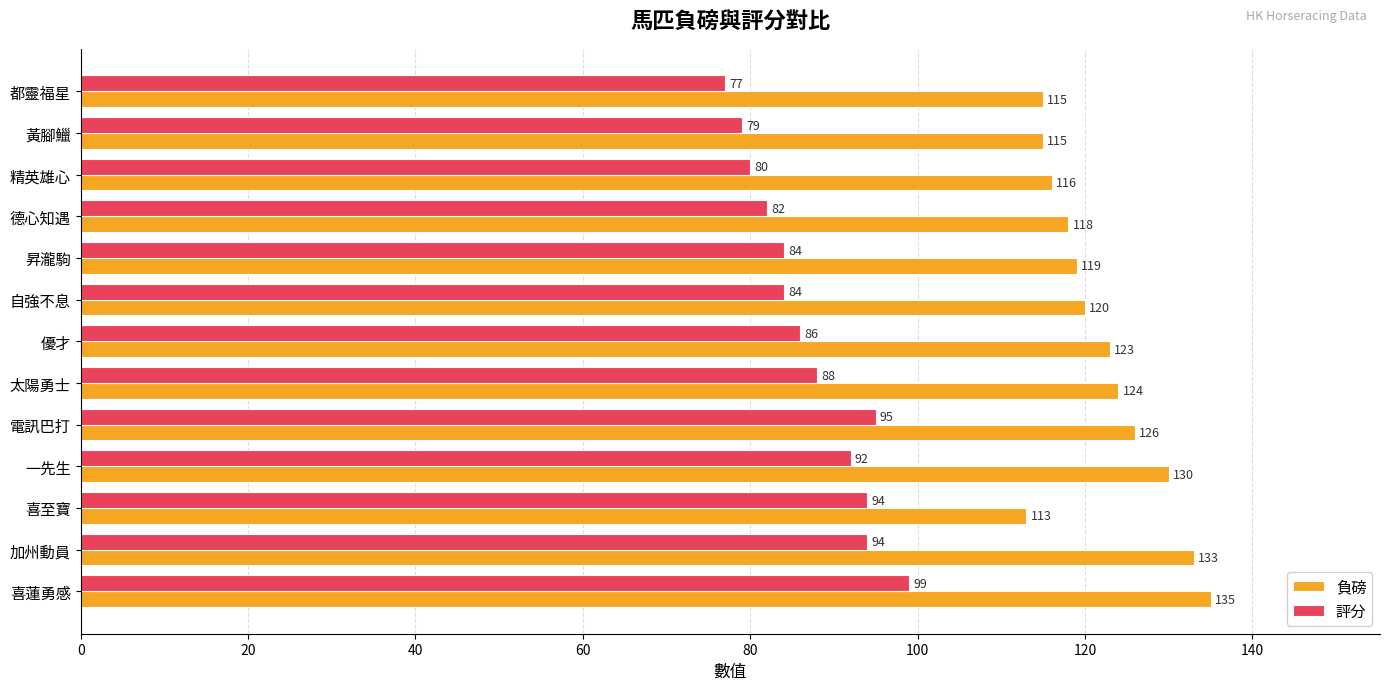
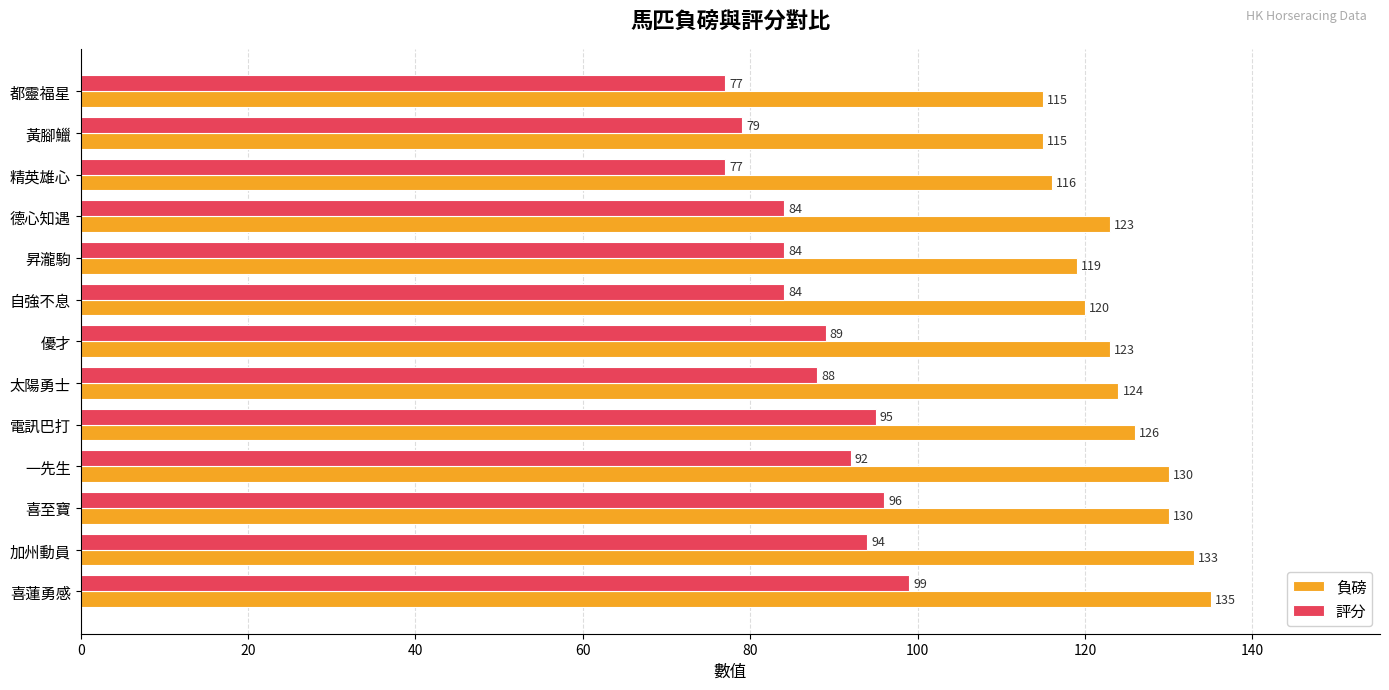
  {
    "負磅": {
      "都靈福星": 115,
      "黃腳鱲": 115,
      "精英雄心": 116,
-     "德心知遇": 118,
+     "德心知遇": 123,
      "昇瀧駒": 119,
      "自強不息": 120,
      "優才": 123,
      "太陽勇士": 124,
      "電訊巴打": 126,
      "一先生": 130,
-     "喜至寶": 113,
+     "喜至寶": 130,
      "加州動員": 133,
      "喜蓮勇感": 135
    },
    "評分": {
      "都靈福星": 77,
      "黃腳鱲": 79,
-     "精英雄心": 80,
-     "德心知遇": 82,
+     "精英雄心": 77,
+     "德心知遇": 84,
      "昇瀧駒": 84,
      "自強不息": 84,
-     "優才": 86,
+     "優才": 89,
      "太陽勇士": 88,
      "電訊巴打": 95,
      "一先生": 92,
-     "喜至寶": 94,
+     "喜至寶": 96,
      "加州動員": 94,
      "喜蓮勇感": 99
    }
  }
